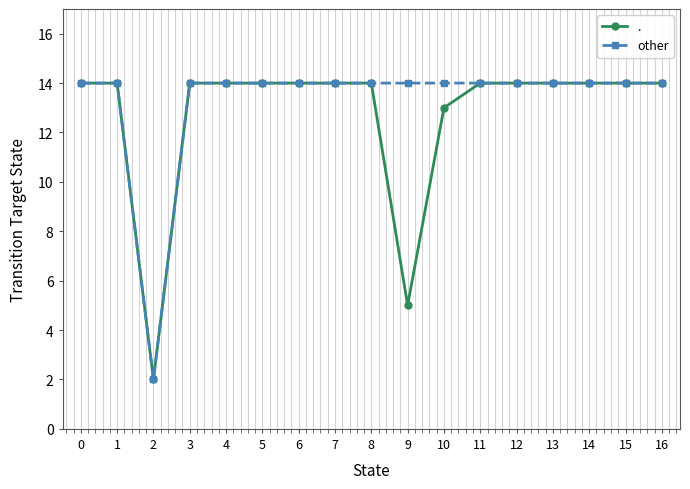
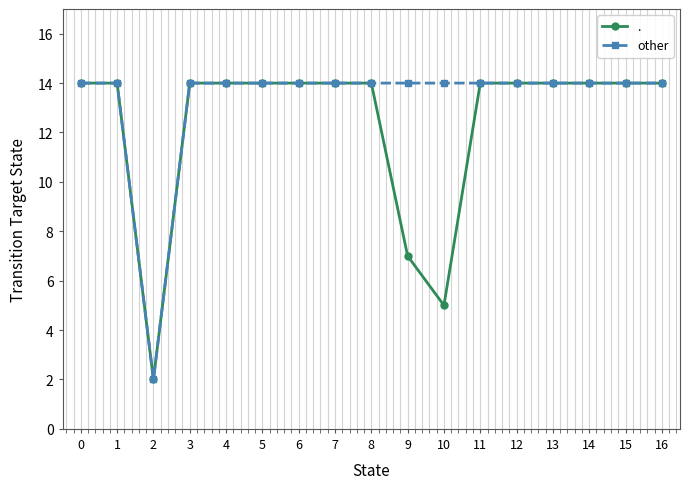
  {
    ".": {
-     "9": 5,
-     "10": 13
+     "9": 7,
+     "10": 5
    },
    "other": {
      "9": 14,
      "10": 14
    }
  }
